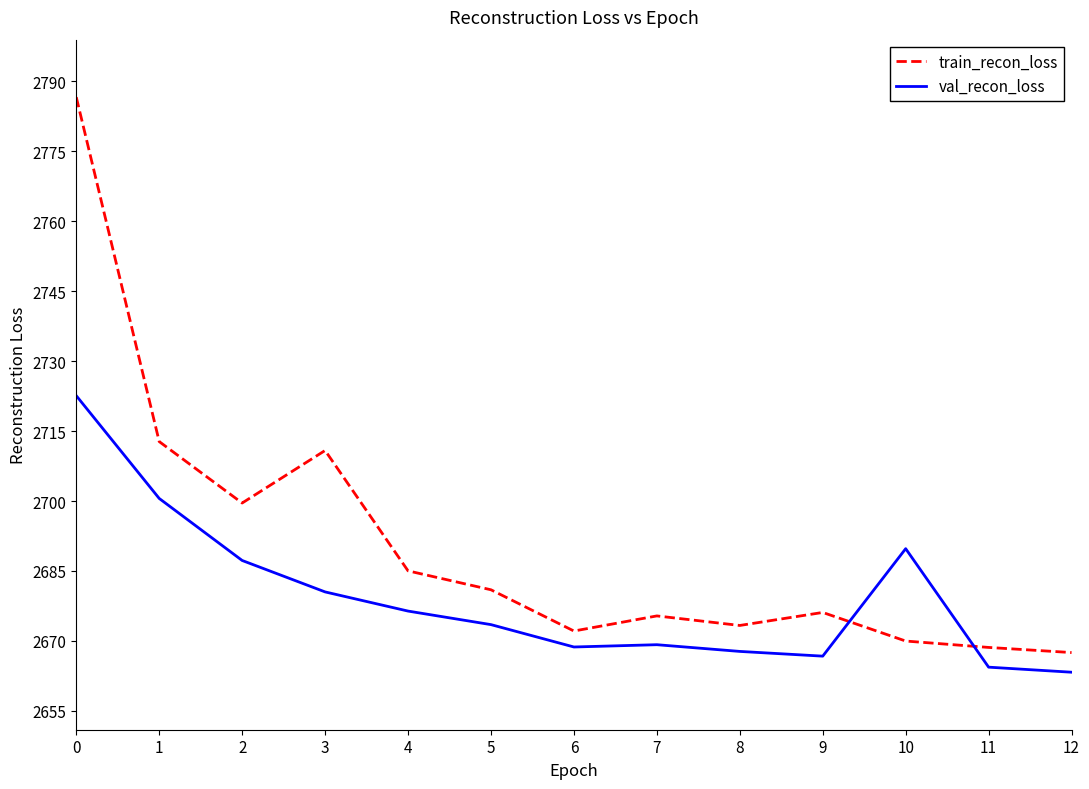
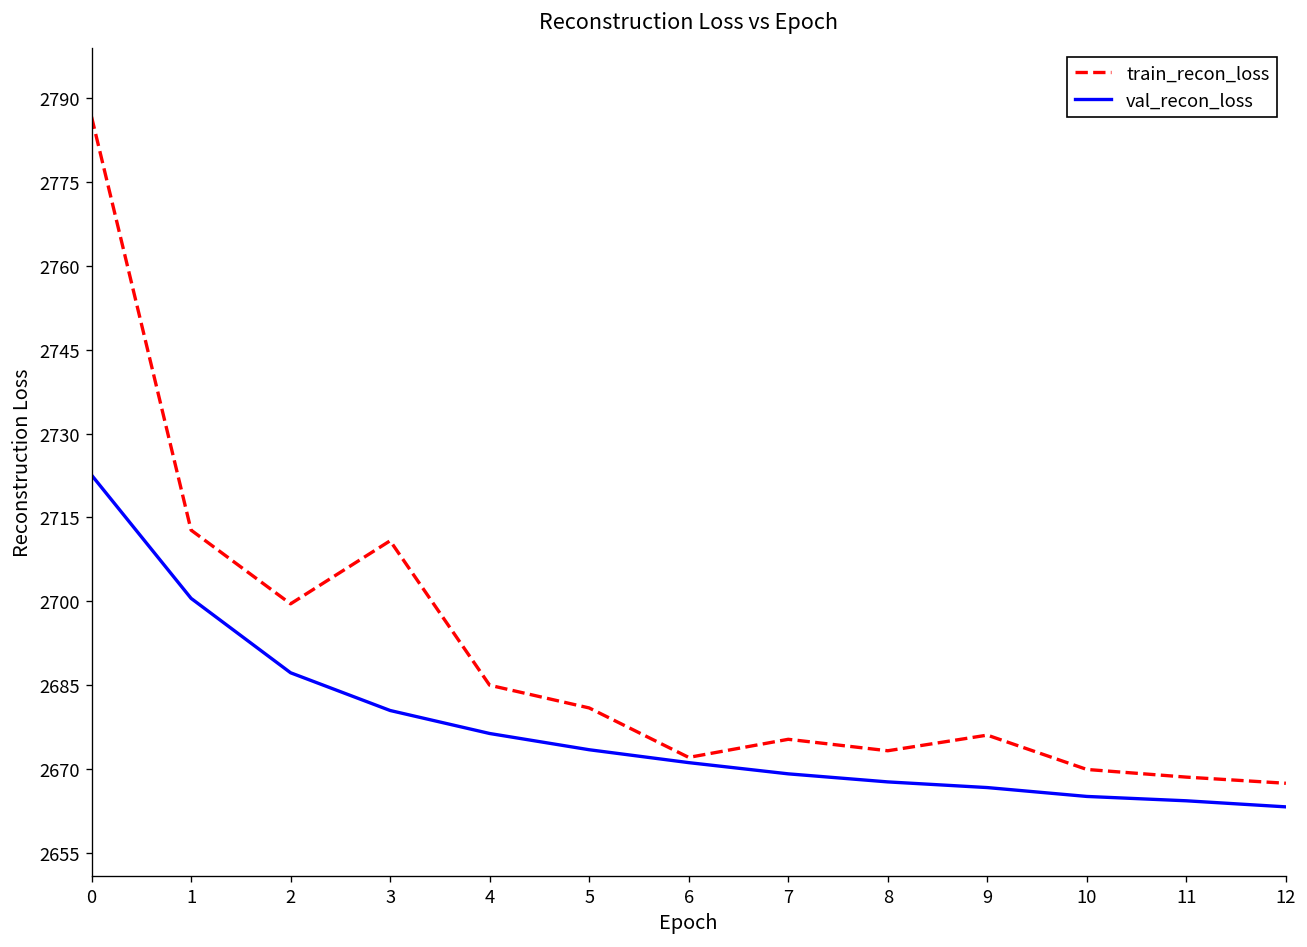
  {
    "train_recon_loss": {
      "0": 2787,
      "1": 2713,
      "2": 2700,
      "3": 2711,
      "4": 2685,
      "5": 2681,
      "6": 2672,
      "7": 2675,
      "8": 2673,
      "9": 2676,
      "10": 2670,
      "11": 2669,
      "12": 2668
    },
    "val_recon_loss": {
      "0": 2723,
      "1": 2701,
      "2": 2687,
      "3": 2681,
      "4": 2676,
      "5": 2674,
-     "6": 2669,
+     "6": 2671,
      "7": 2669,
      "8": 2668,
      "9": 2667,
-     "10": 2690,
+     "10": 2665,
      "11": 2664,
      "12": 2663
    }
  }
